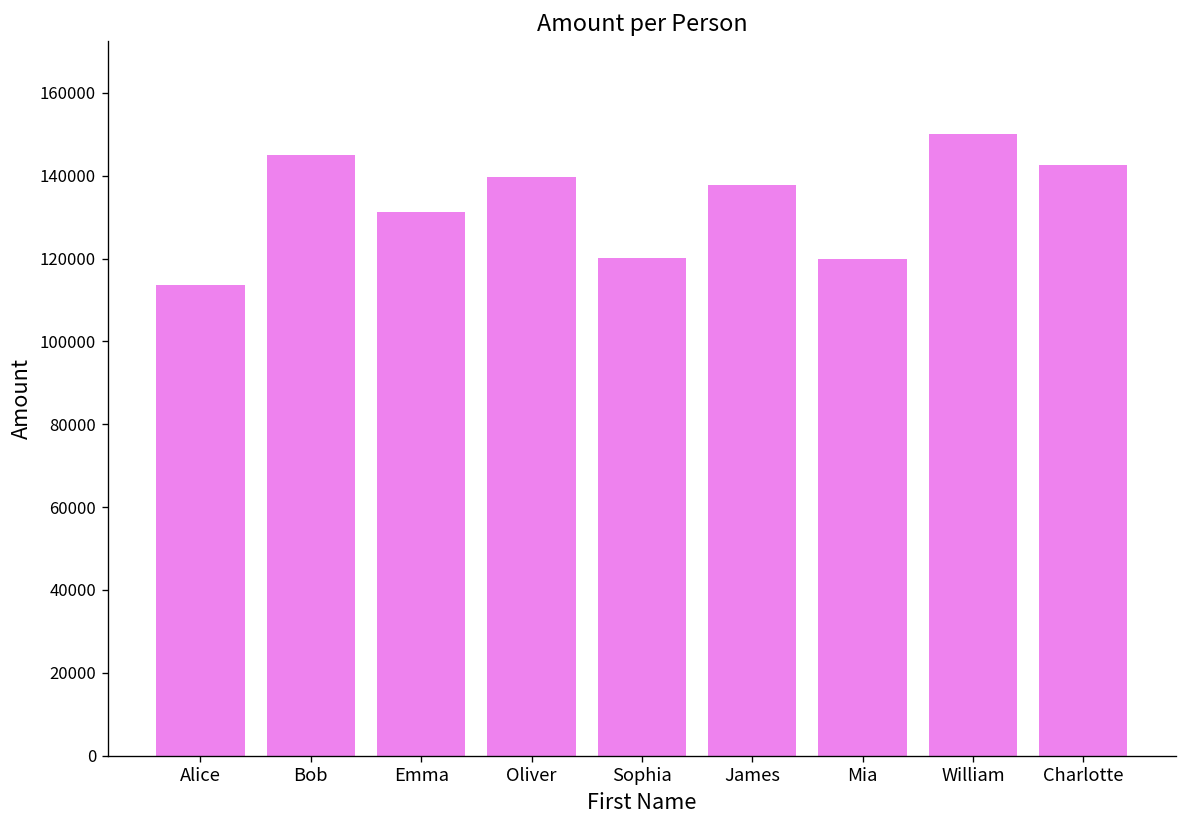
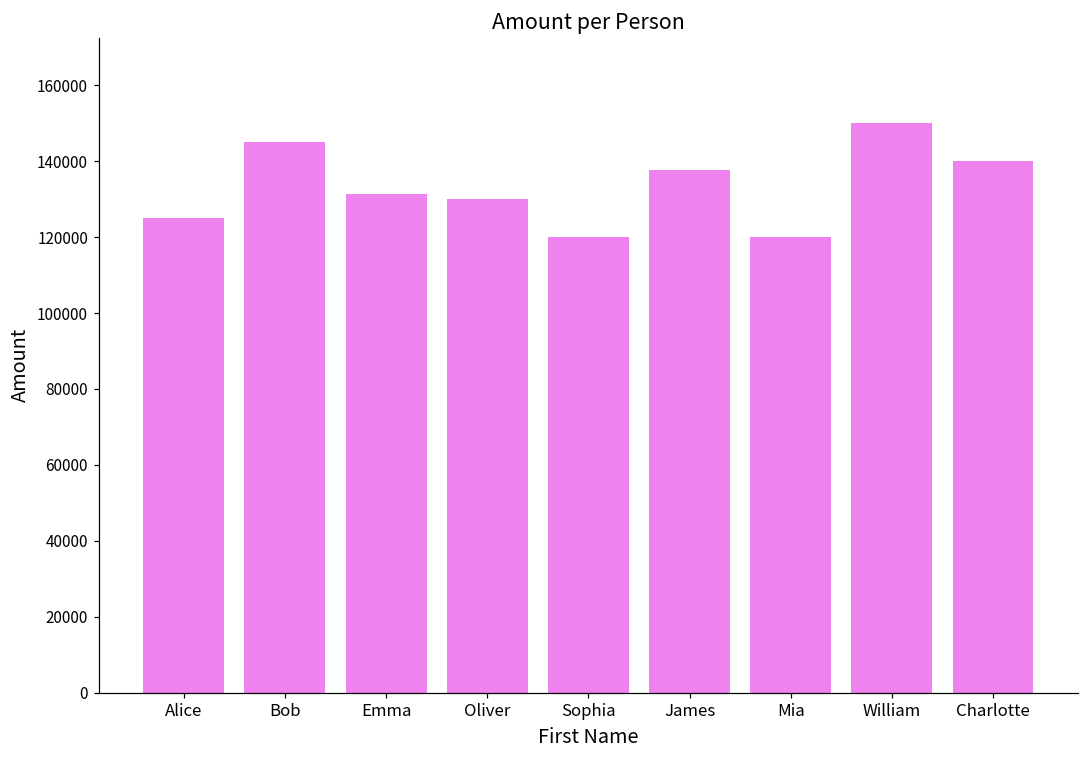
  {
-   "Alice": 114000,
+   "Alice": 125000,
    "Bob": 145000,
    "Emma": 131000,
-   "Oliver": 140000,
+   "Oliver": 130000,
    "Sophia": 120000,
    "James": 138000,
    "Mia": 120000,
    "William": 150000,
-   "Charlotte": 143000
+   "Charlotte": 140000
  }
